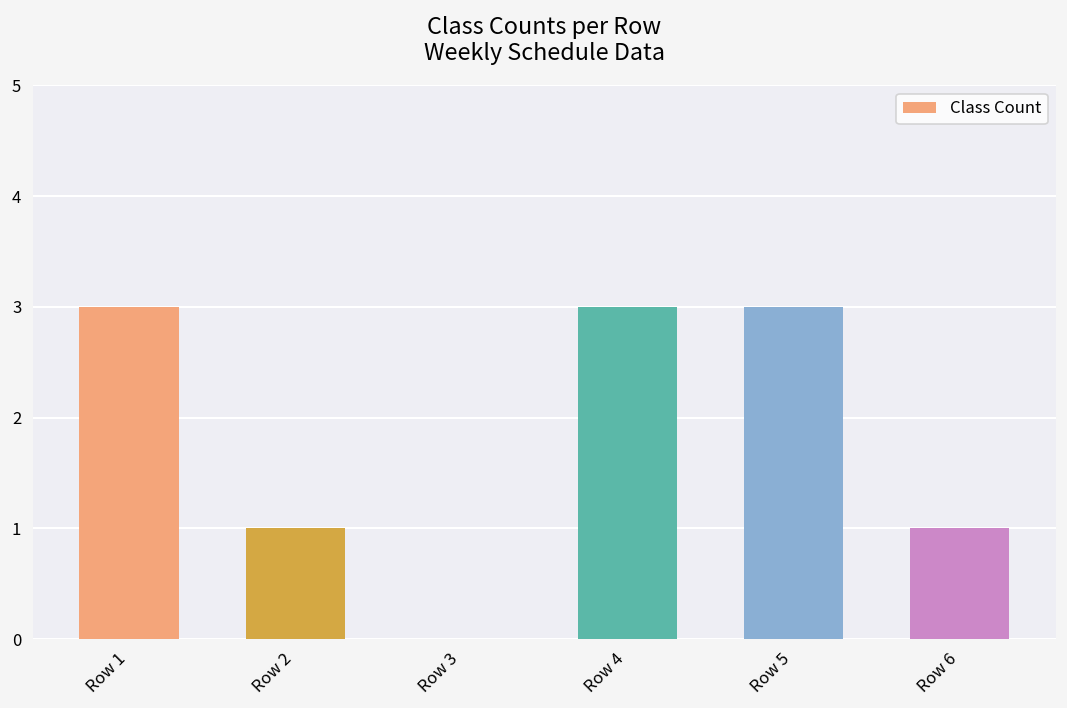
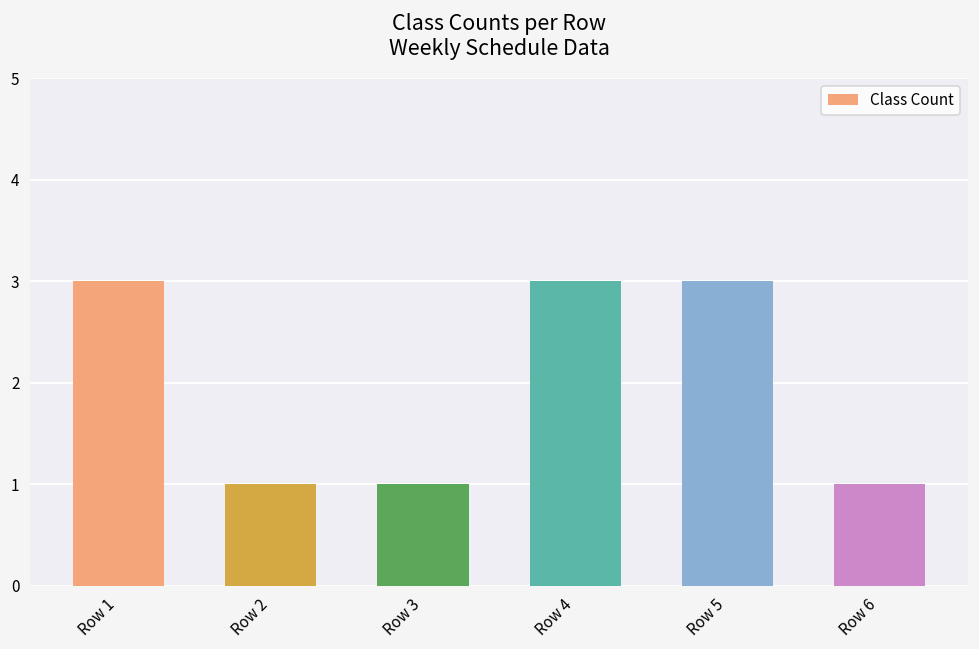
  {
    "Row 1": 3,
    "Row 2": 1,
-   "Row 3": 0,
+   "Row 3": 1,
    "Row 4": 3,
    "Row 5": 3,
    "Row 6": 1
  }
